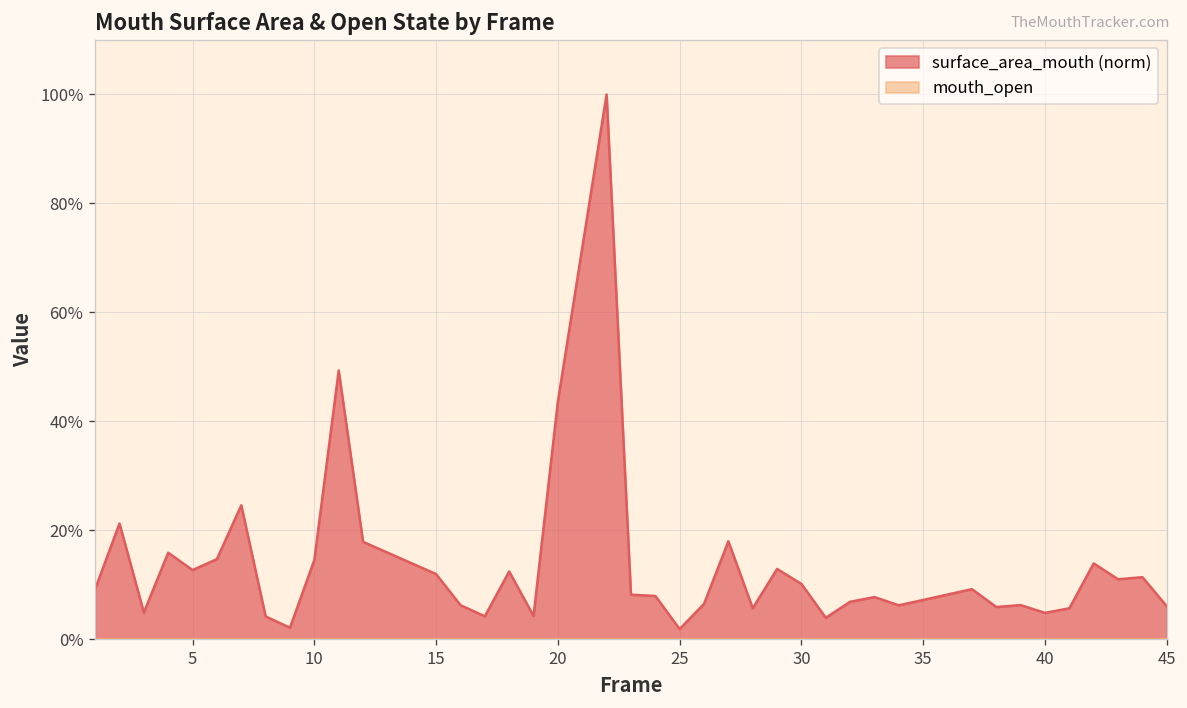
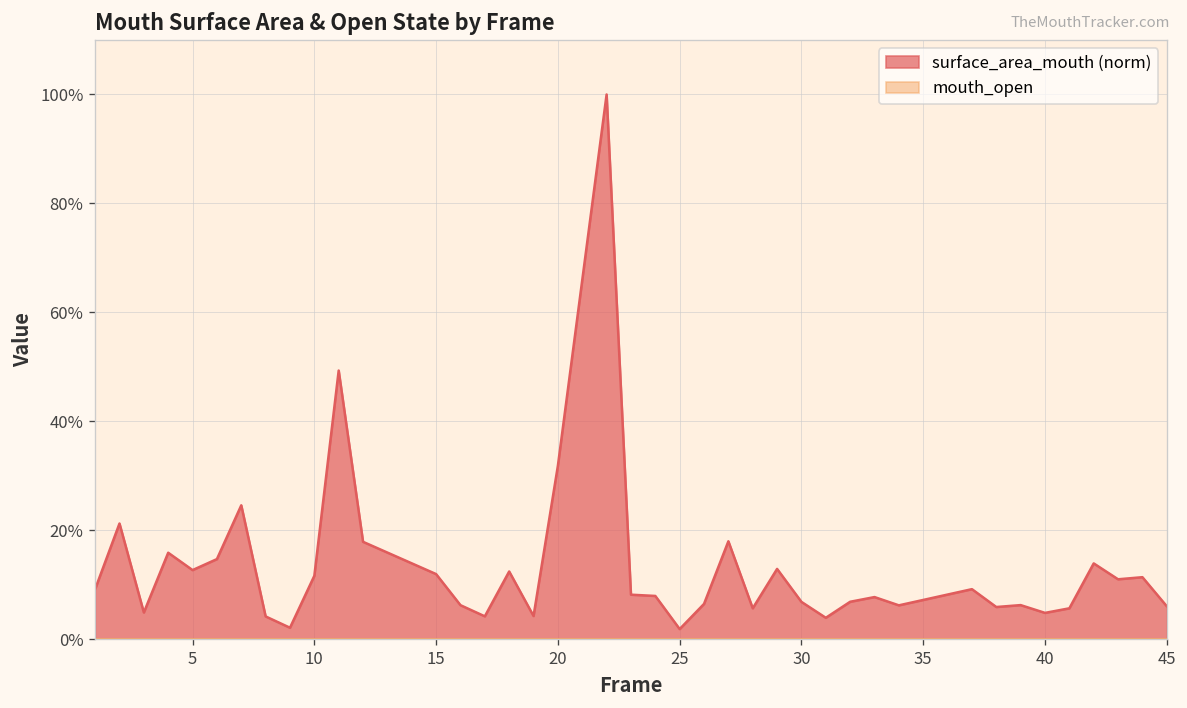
  {
    "surface_area_mouth (norm)": {
      "5": "13%",
-     "10": "15%",
+     "10": "12%",
      "15": "12%",
-     "20": "44%",
+     "20": "32%",
      "25": "2%",
-     "30": "10%",
+     "30": "7%",
      "40": "5%",
      "45": "6%"
    },
    "mouth_open": {
      "5": "0%",
      "10": "0%",
      "15": "0%",
      "20": "0%",
      "25": "0%",
      "30": "0%",
      "40": "0%",
      "45": "0%"
    }
  }
